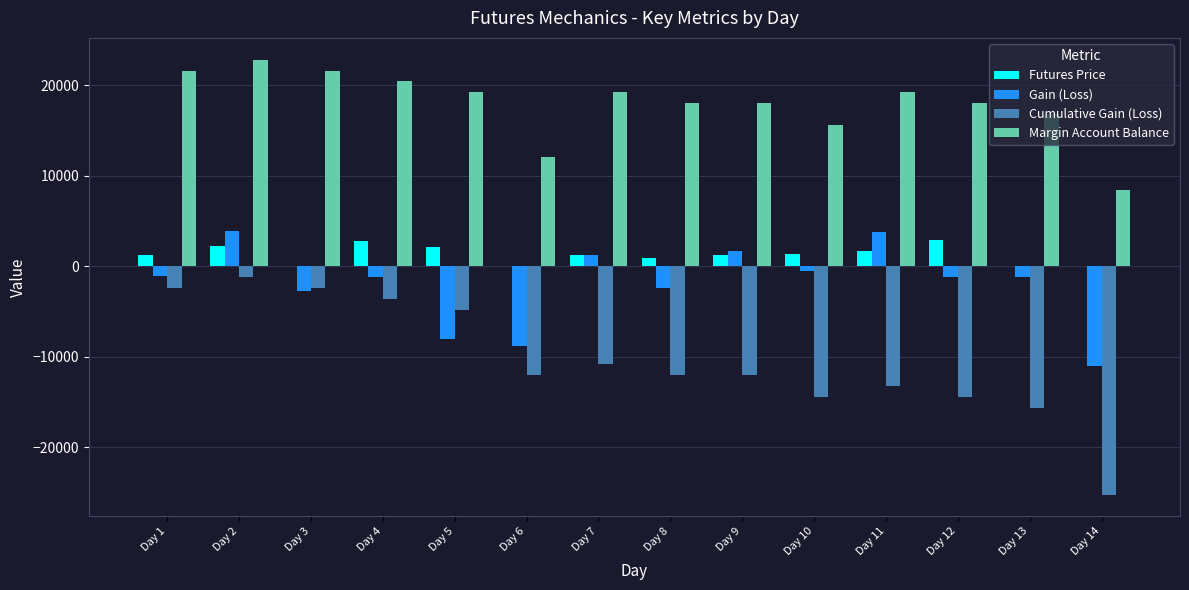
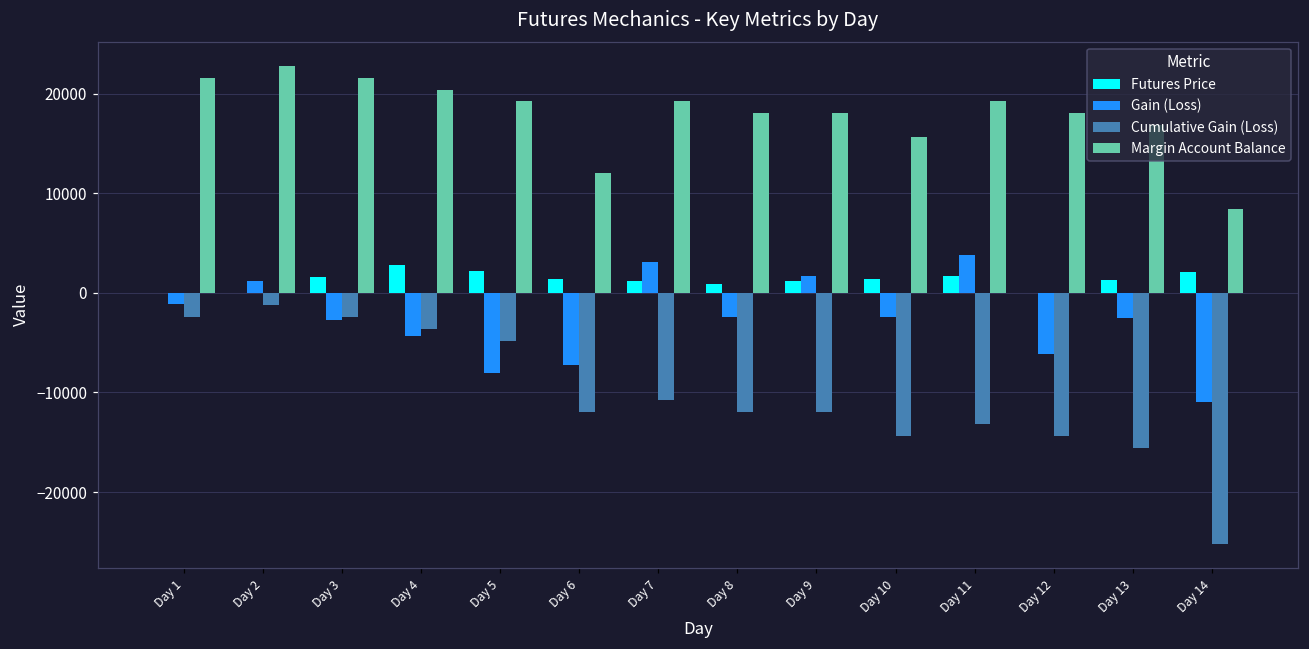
  {
    "Futures Price": {
-     "Day 1": 1000,
-     "Day 2": 2000,
-     "Day 3": 0,
+     "Day 1": 0,
+     "Day 2": 0,
+     "Day 3": 2000,
      "Day 4": 3000,
      "Day 5": 2000,
-     "Day 6": 0,
+     "Day 6": 1000,
      "Day 7": 1000,
      "Day 8": 1000,
      "Day 9": 1000,
      "Day 10": 1000,
      "Day 11": 2000,
-     "Day 12": 3000,
-     "Day 13": 0,
-     "Day 14": 0
+     "Day 12": 0,
+     "Day 13": 1000,
+     "Day 14": 2000
    },
    "Gain (Loss)": {
      "Day 1": -1000,
-     "Day 2": 4000,
+     "Day 2": 1000,
      "Day 3": -3000,
-     "Day 4": -1000,
+     "Day 4": -4000,
      "Day 5": -8000,
-     "Day 6": -9000,
-     "Day 7": 1000,
+     "Day 6": -7000,
+     "Day 7": 3000,
      "Day 8": -2000,
      "Day 9": 2000,
-     "Day 10": -1000,
+     "Day 10": -2000,
      "Day 11": 4000,
-     "Day 12": -1000,
-     "Day 13": -1000,
+     "Day 12": -6000,
+     "Day 13": -3000,
      "Day 14": -11000
    },
    "Cumulative Gain (Loss)": {
      "Day 1": -2000,
      "Day 2": -1000,
      "Day 3": -2000,
      "Day 4": -4000,
      "Day 5": -5000,
      "Day 6": -12000,
      "Day 7": -11000,
      "Day 8": -12000,
      "Day 9": -12000,
      "Day 10": -14000,
      "Day 11": -13000,
      "Day 12": -14000,
      "Day 13": -16000,
      "Day 14": -25000
    },
    "Margin Account Balance": {
      "Day 1": 22000,
      "Day 2": 23000,
      "Day 3": 22000,
      "Day 4": 20000,
      "Day 5": 19000,
      "Day 6": 12000,
      "Day 7": 19000,
      "Day 8": 18000,
      "Day 9": 18000,
      "Day 10": 16000,
      "Day 11": 19000,
      "Day 12": 18000,
      "Day 14": 8000
    }
  }
